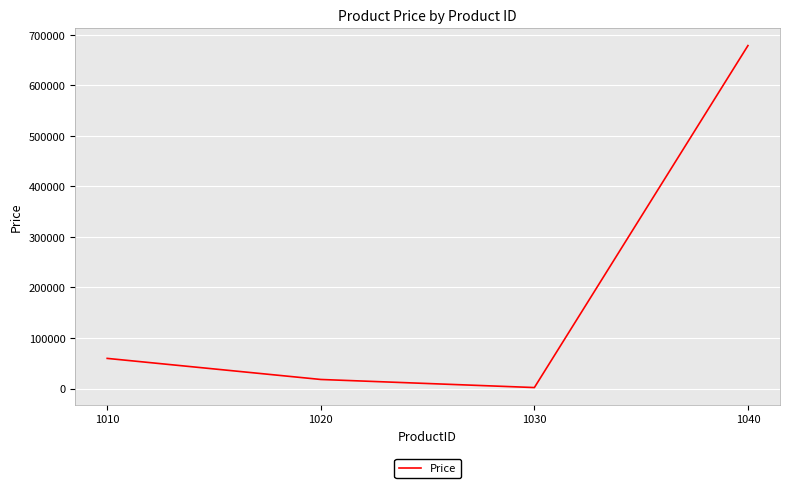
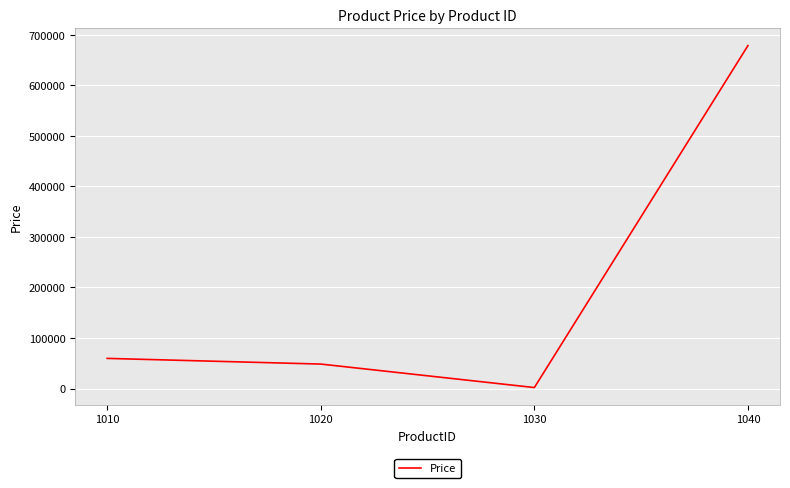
  {
    "1010": 60000,
-   "1020": 20000,
+   "1020": 50000,
    "1030": 0,
    "1040": 680000
  }
